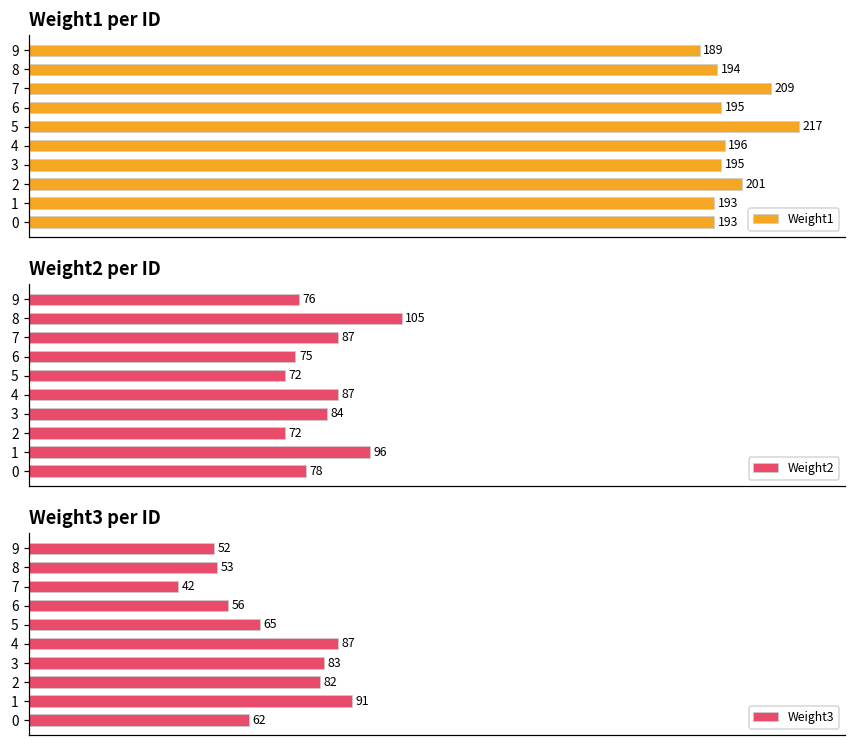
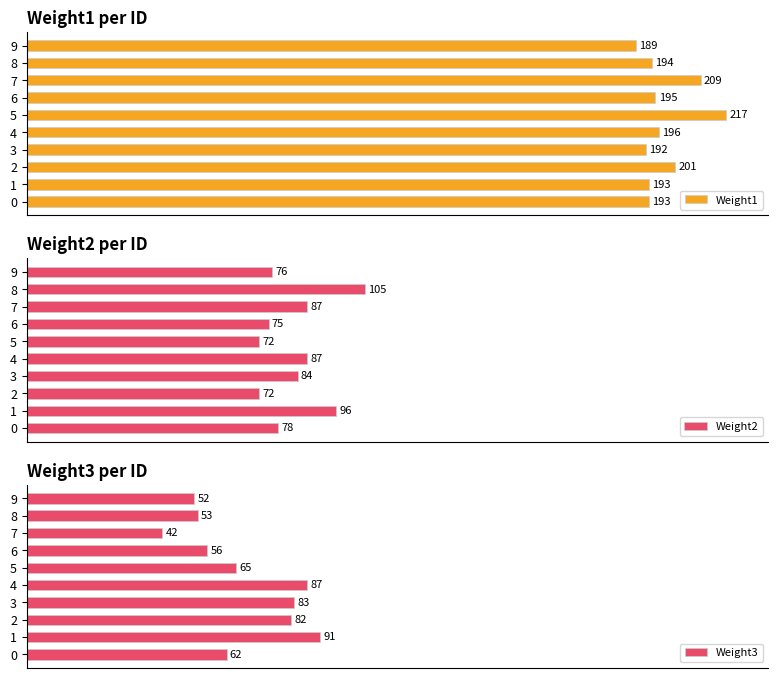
  {
    "Weight1 per ID": {
      "9": 189,
      "8": 194,
      "7": 209,
      "6": 195,
      "5": 217,
      "4": 196,
-     "3": 195,
+     "3": 192,
      "2": 201,
      "1": 193,
      "0": 193
    },
    "Weight2 per ID": {
      "9": 76,
      "8": 105,
      "7": 87,
      "6": 75,
      "5": 72,
      "4": 87,
      "3": 84,
      "2": 72,
      "1": 96,
      "0": 78
    },
    "Weight3 per ID": {
      "9": 52,
      "8": 53,
      "7": 42,
      "6": 56,
      "5": 65,
      "4": 87,
      "3": 83,
      "2": 82,
      "1": 91,
      "0": 62
    }
  }
